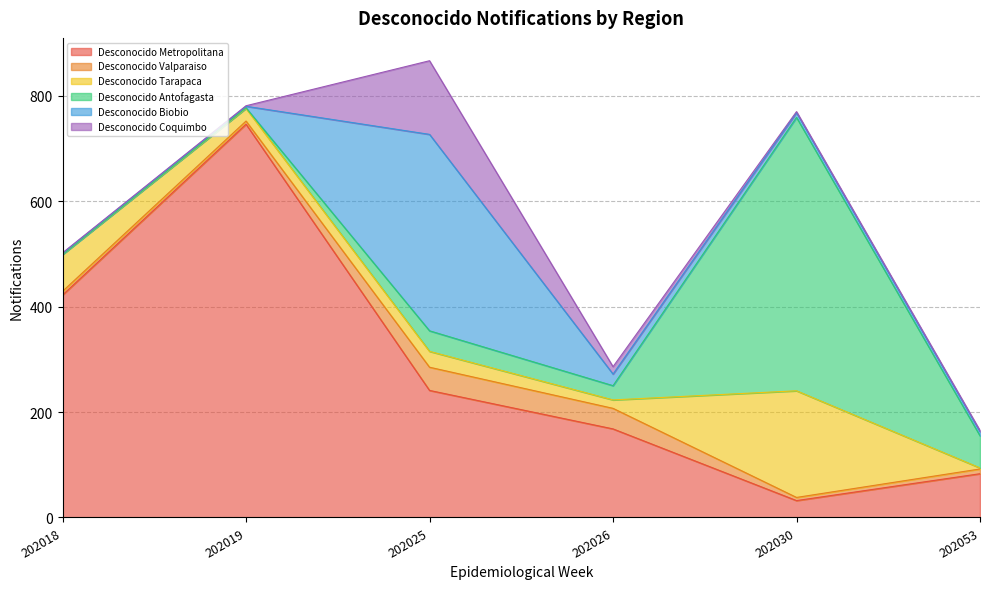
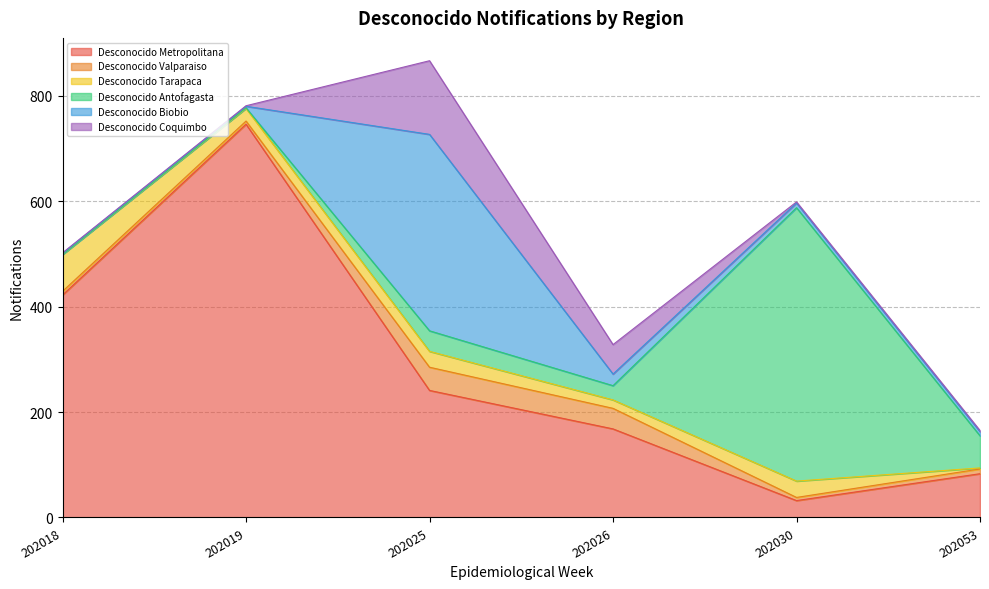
  {
    "Desconocido Tarapaca": {
      "202025": 30,
      "202026": 20,
-     "202030": 200
+     "202030": 30
    },
    "Desconocido Antofagasta": {
      "202025": 40,
      "202026": 30,
      "202030": 520,
      "202053": 60
    },
    "Desconocido Biobio": {
      "202025": 370,
      "202026": 20
    },
    "Desconocido Coquimbo": {
      "202025": 140,
-     "202026": 10
+     "202026": 60
    }
  }
